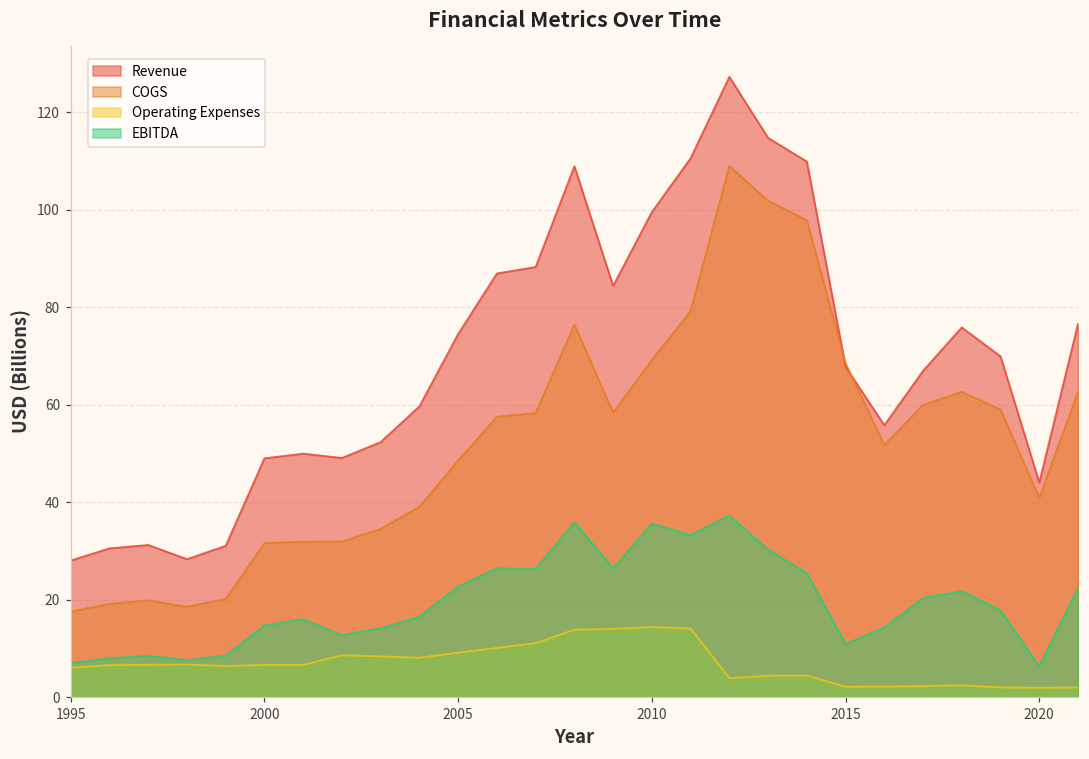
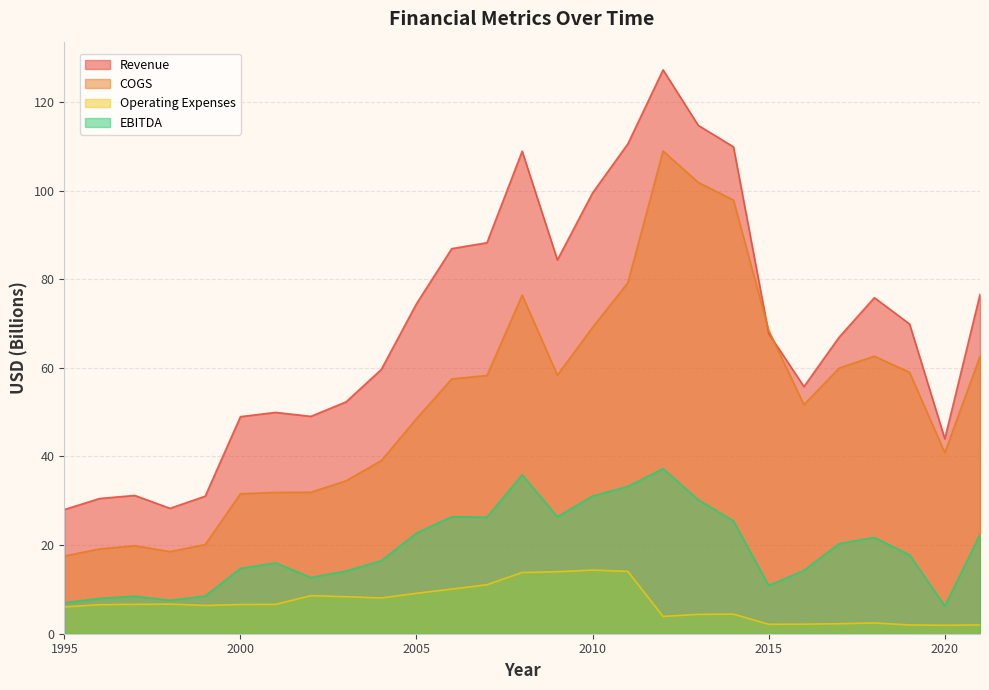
  {
    "EBITDA": {
      "1995": 7,
      "2000": 15,
      "2005": 23,
-     "2010": 36,
+     "2010": 31,
      "2015": 11,
      "2020": 6
    }
  }
